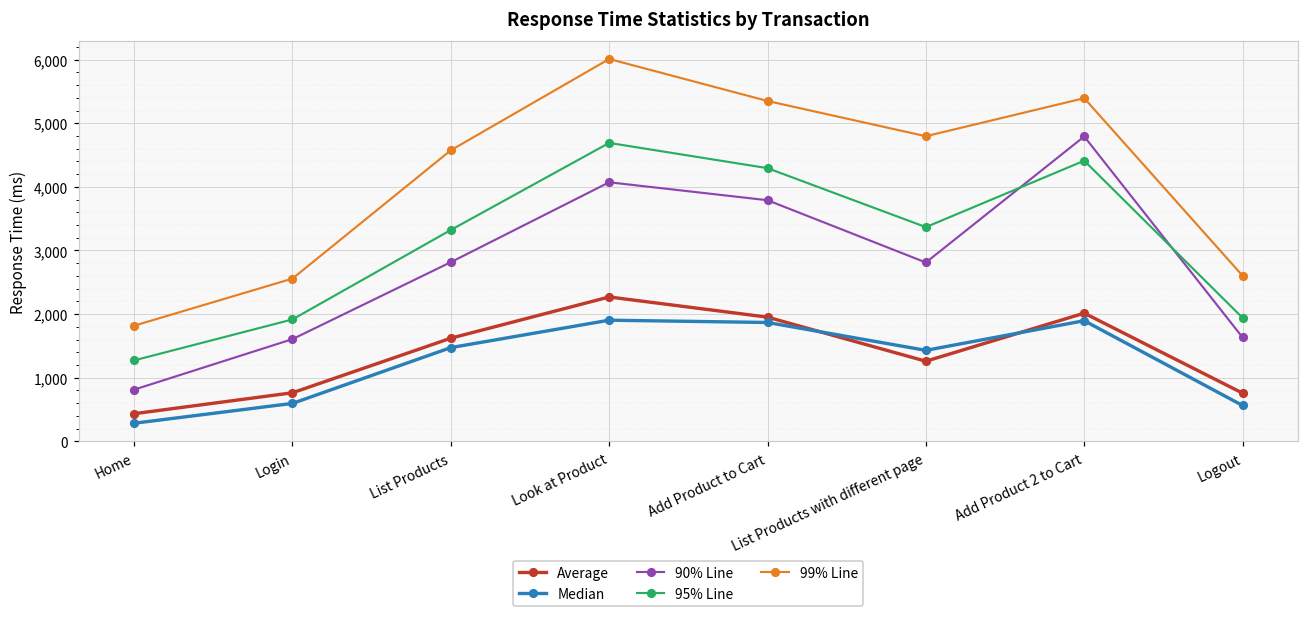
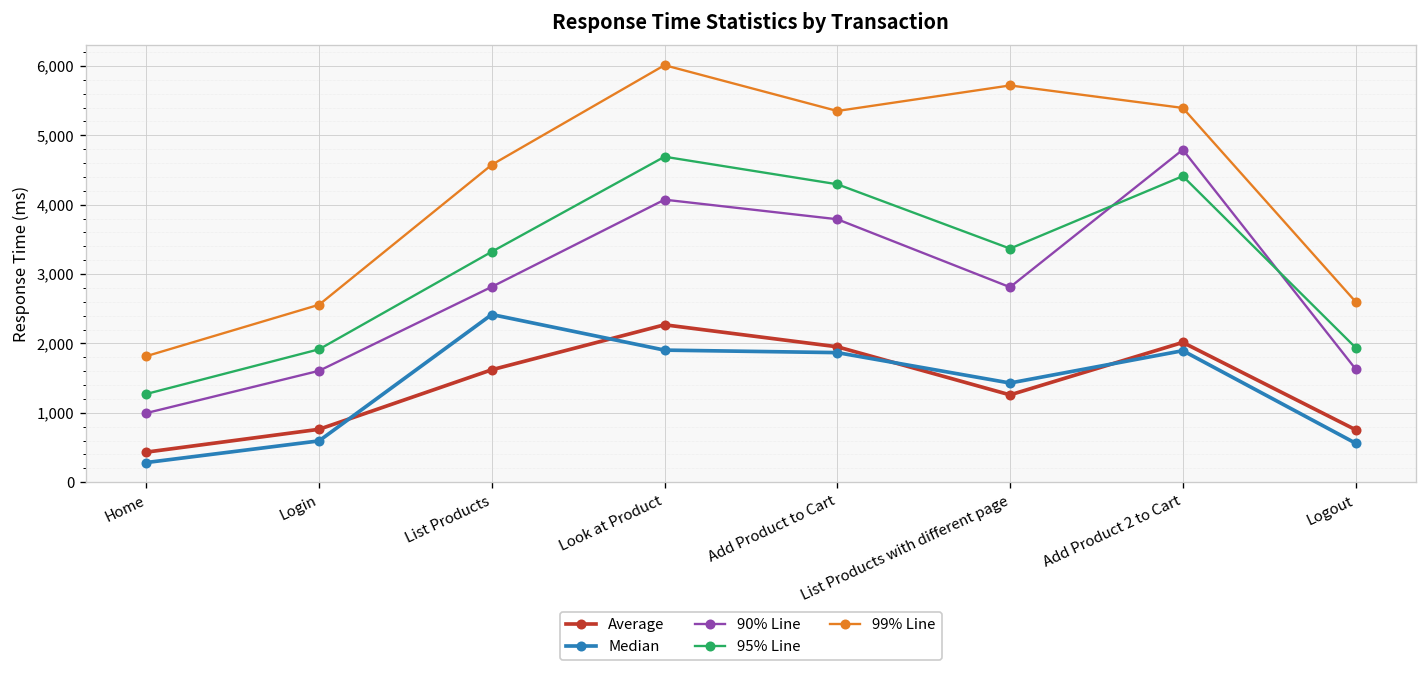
  {
    "Average": {
      "Home": "400",
      "Login": "800",
      "List Products": "1,600",
      "Look at Product": "2,300",
      "Add Product to Cart": "2,000",
      "List Products with different page": "1,300",
      "Add Product 2 to Cart": "2,000",
      "Logout": "800"
    },
    "Median": {
      "Home": "300",
      "Login": "600",
-     "List Products": "1,500",
+     "List Products": "2,400",
      "Look at Product": "1,900",
      "Add Product to Cart": "1,900",
      "List Products with different page": "1,400",
      "Add Product 2 to Cart": "1,900",
      "Logout": "600"
    },
    "90% Line": {
-     "Home": "800",
+     "Home": "1,000",
      "Login": "1,600",
      "List Products": "2,800",
      "Look at Product": "4,100",
      "Add Product to Cart": "3,800",
      "List Products with different page": "2,800",
      "Add Product 2 to Cart": "4,800",
      "Logout": "1,600"
    },
    "95% Line": {
      "Home": "1,300",
      "Login": "1,900",
      "List Products": "3,300",
      "Look at Product": "4,700",
      "Add Product to Cart": "4,300",
      "List Products with different page": "3,400",
      "Add Product 2 to Cart": "4,400",
      "Logout": "1,900"
    },
    "99% Line": {
      "Home": "1,800",
      "Login": "2,600",
      "List Products": "4,600",
      "Look at Product": "6,000",
      "Add Product to Cart": "5,400",
-     "List Products with different page": "4,800",
+     "List Products with different page": "5,700",
      "Add Product 2 to Cart": "5,400",
      "Logout": "2,600"
    }
  }
